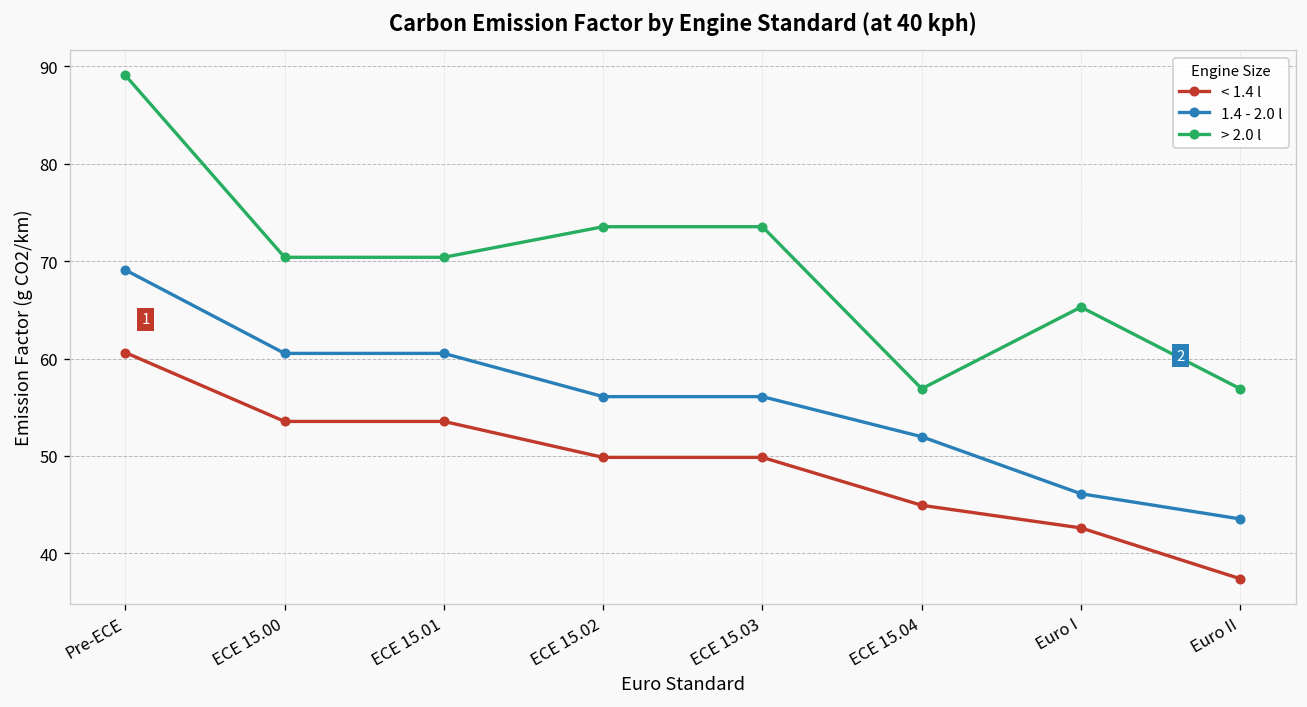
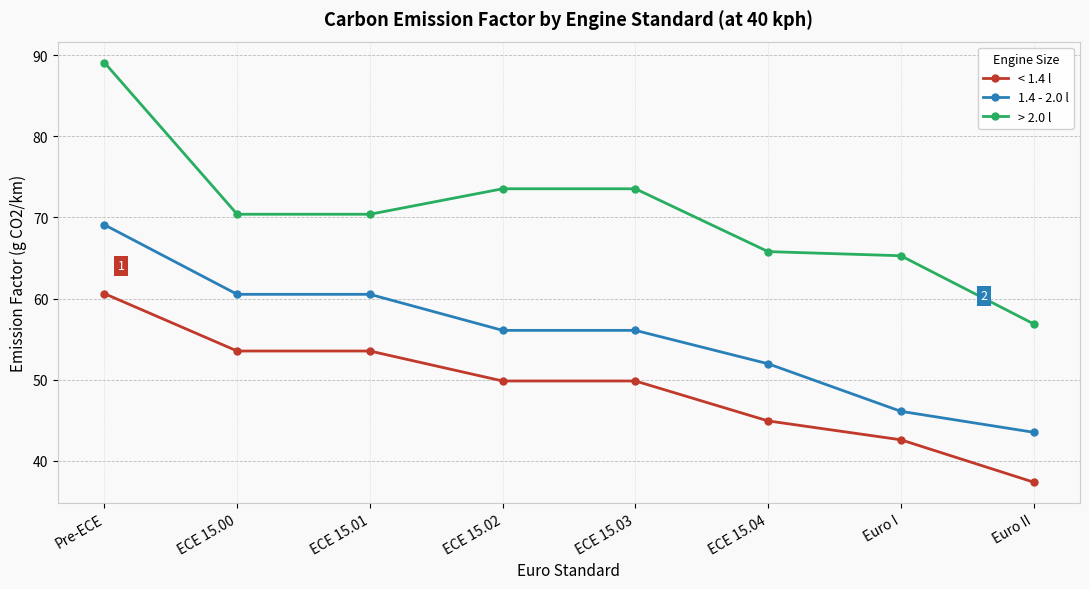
  {
    "< 1.4 l": {
      "Pre-ECE": 61,
      "ECE 15.00": 54,
      "ECE 15.01": 54,
      "ECE 15.02": 50,
      "ECE 15.03": 50,
      "ECE 15.04": 45,
      "Euro I": 43,
      "Euro II": 37
    },
    "1.4 - 2.0 l": {
      "Pre-ECE": 69,
      "ECE 15.00": 61,
      "ECE 15.01": 61,
      "ECE 15.02": 56,
      "ECE 15.03": 56,
      "ECE 15.04": 52,
      "Euro I": 46,
      "Euro II": 44
    },
    "> 2.0 l": {
      "Pre-ECE": 89,
      "ECE 15.00": 70,
      "ECE 15.01": 70,
      "ECE 15.02": 74,
      "ECE 15.03": 74,
-     "ECE 15.04": 57,
+     "ECE 15.04": 66,
      "Euro I": 65,
      "Euro II": 57
    }
  }
